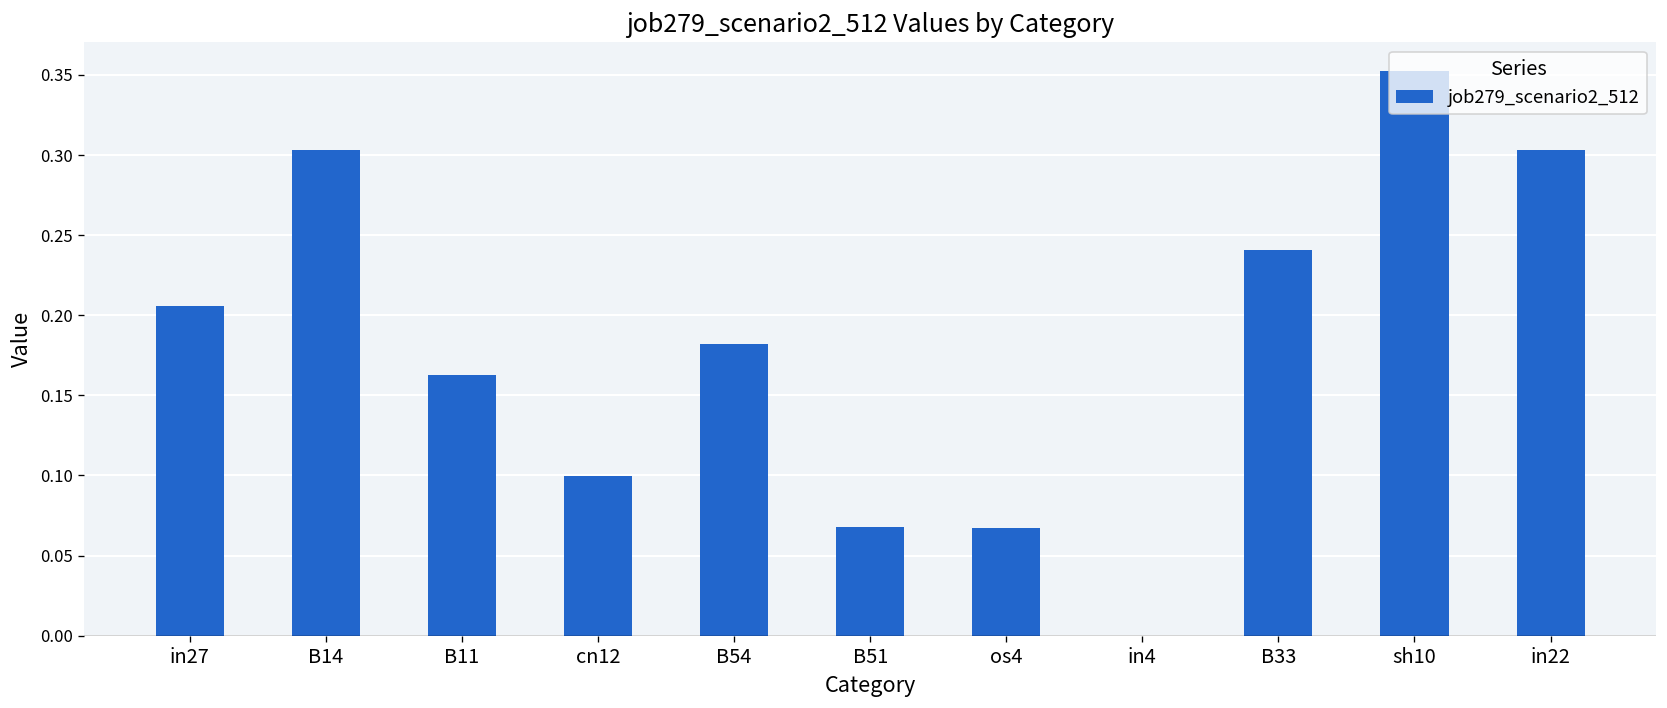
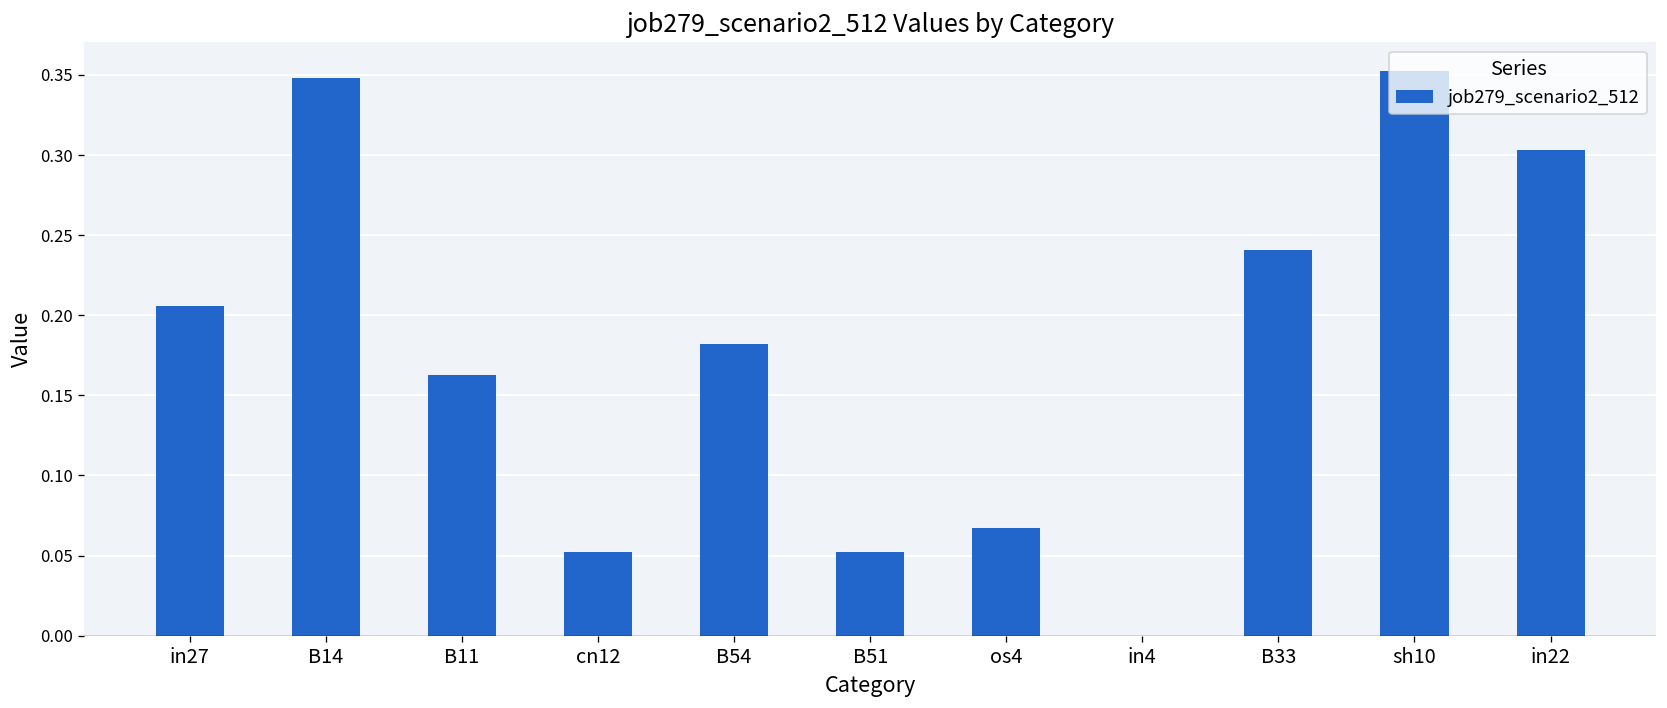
  {
    "in27": 0.206,
-   "B14": 0.303,
+   "B14": 0.348,
    "B11": 0.162,
-   "cn12": 0.099,
+   "cn12": 0.052,
    "B54": 0.182,
-   "B51": 0.068,
+   "B51": 0.052,
    "os4": 0.067,
    "in4": 0.000,
    "B33": 0.241,
    "in22": 0.303
  }
